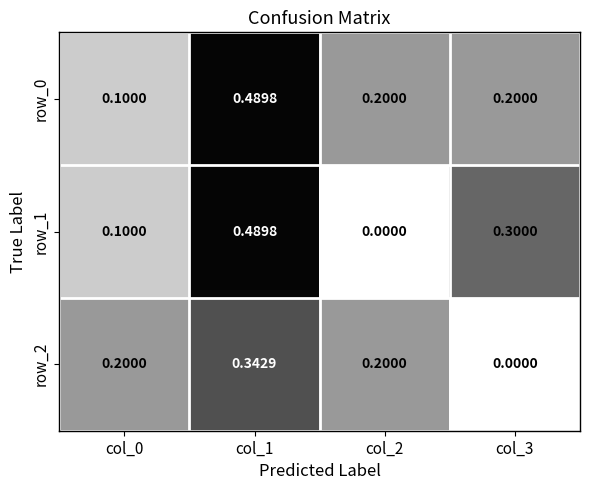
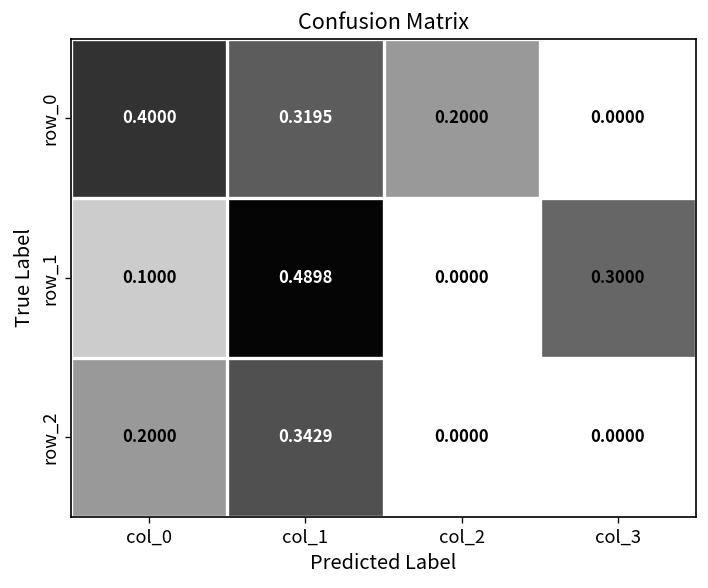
  {
    "row_0": {
-     "col_0": 0.1000,
-     "col_1": 0.4898,
+     "col_0": 0.4000,
+     "col_1": 0.3195,
      "col_2": 0.2000,
-     "col_3": 0.2000
+     "col_3": 0.0000
    },
    "row_1": {
      "col_0": 0.1000,
      "col_1": 0.4898,
      "col_2": 0.0000,
      "col_3": 0.3000
    },
    "row_2": {
      "col_0": 0.2000,
      "col_1": 0.3429,
-     "col_2": 0.2000,
+     "col_2": 0.0000,
      "col_3": 0.0000
    }
  }
